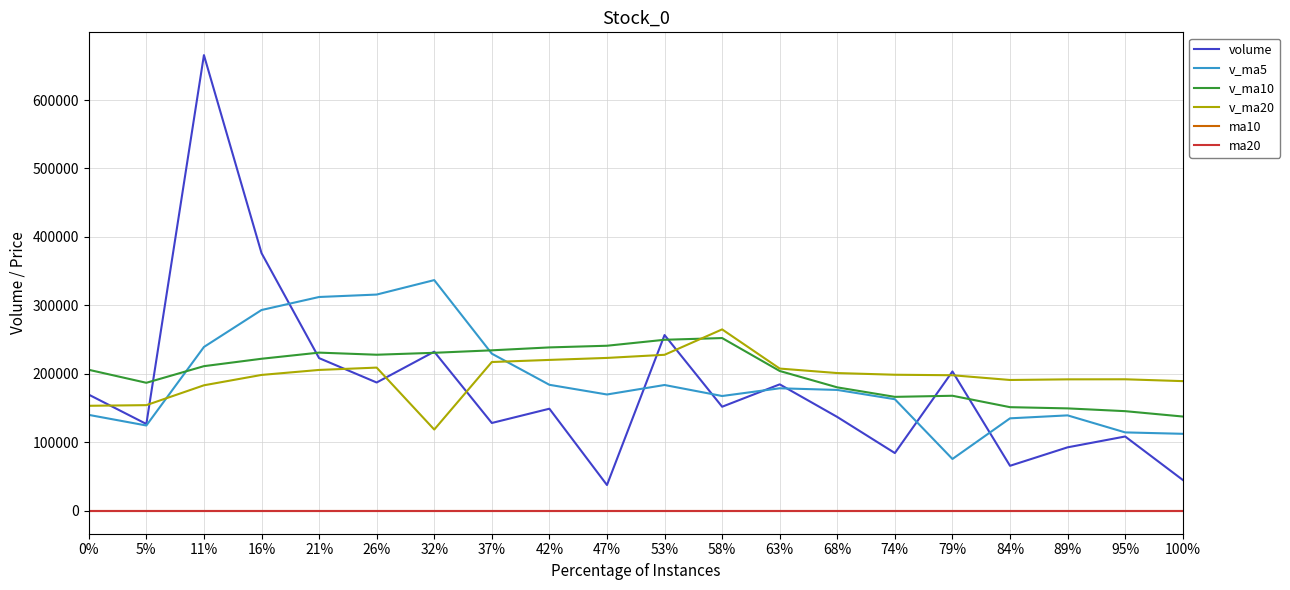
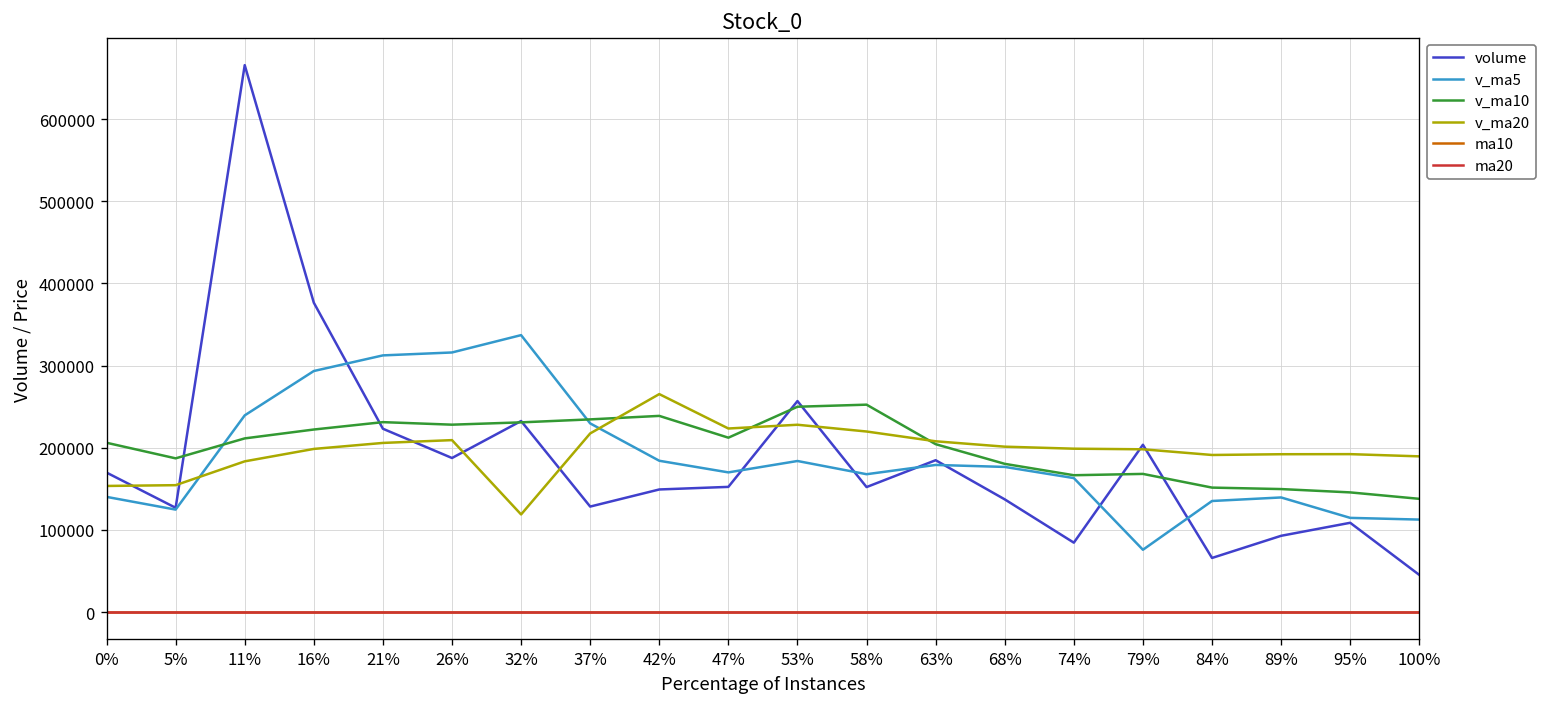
  {
    "volume": {
      "0%": 170000,
      "11%": 670000,
      "16%": 380000,
      "21%": 220000,
      "26%": 190000,
      "37%": 130000,
      "42%": 150000,
-     "47%": 40000,
+     "47%": 150000,
      "53%": 260000,
      "58%": 150000,
      "63%": 180000,
      "68%": 140000,
      "74%": 80000,
      "79%": 200000,
      "84%": 70000,
      "89%": 90000,
      "95%": 110000,
      "100%": 50000
    },
    "v_ma5": {
      "0%": 140000,
      "11%": 240000,
      "16%": 290000,
      "21%": 310000,
      "26%": 320000,
      "32%": 340000,
      "37%": 230000,
      "42%": 180000,
      "47%": 170000,
      "53%": 180000,
      "58%": 170000,
      "63%": 180000,
      "79%": 80000,
      "84%": 140000,
      "89%": 140000,
      "95%": 110000,
      "100%": 110000
    },
    "v_ma10": {
      "0%": 210000,
      "5%": 190000,
      "11%": 210000,
      "16%": 220000,
      "21%": 230000,
      "26%": 230000,
      "37%": 230000,
      "42%": 240000,
-     "47%": 240000,
+     "47%": 210000,
      "53%": 250000,
      "58%": 250000,
      "79%": 170000,
      "84%": 150000,
      "89%": 150000,
      "95%": 150000,
      "100%": 140000
    },
    "v_ma20": {
      "0%": 150000,
      "5%": 150000,
      "11%": 180000,
      "16%": 200000,
      "21%": 210000,
      "26%": 210000,
      "32%": 120000,
      "37%": 220000,
-     "42%": 220000,
+     "42%": 270000,
      "47%": 220000,
      "53%": 230000,
-     "58%": 270000,
+     "58%": 220000,
      "68%": 200000,
      "74%": 200000,
      "79%": 200000,
      "84%": 190000,
      "89%": 190000,
      "95%": 190000,
      "100%": 190000
    },
    "ma20": {
      "0%": 0,
      "5%": 0,
      "11%": 0,
      "16%": 0,
      "21%": 0,
      "26%": 0,
      "32%": 0,
      "37%": 0,
      "42%": 0,
      "47%": 0,
      "53%": 0,
      "58%": 0,
      "63%": 0,
      "68%": 0,
      "74%": 0,
      "79%": 0,
      "84%": 0,
      "89%": 0,
      "95%": 0,
      "100%": 0
    }
  }
